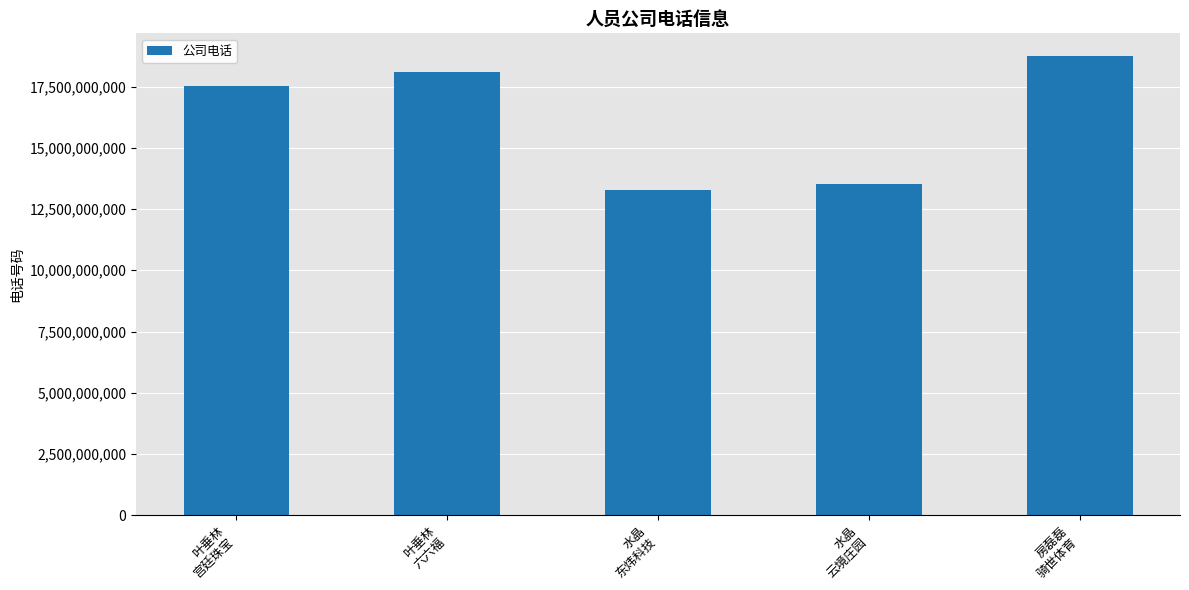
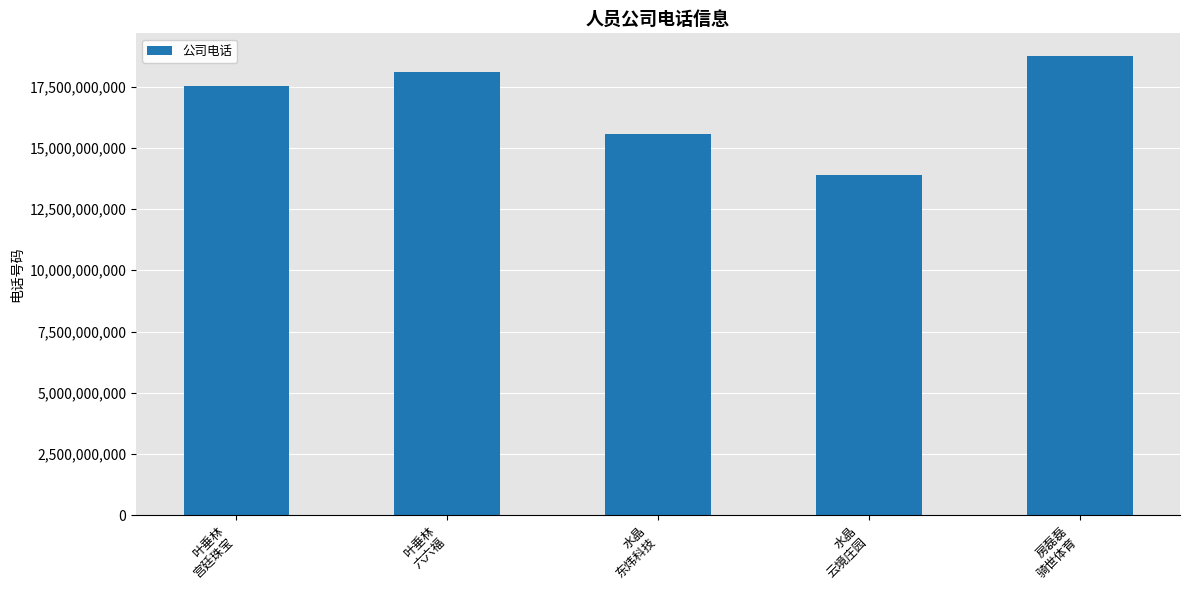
  {
    "叶垂林 宫廷珠宝": "17,500,000,000",
    "叶垂林 六六福": "18,100,000,000",
-   "水晶 东炜科技": "13,300,000,000",
-   "水晶 云境庄园": "13,500,000,000",
+   "水晶 东炜科技": "15,600,000,000",
+   "水晶 云境庄园": "13,900,000,000",
    "房磊磊 骑世体育": "18,700,000,000"
  }
